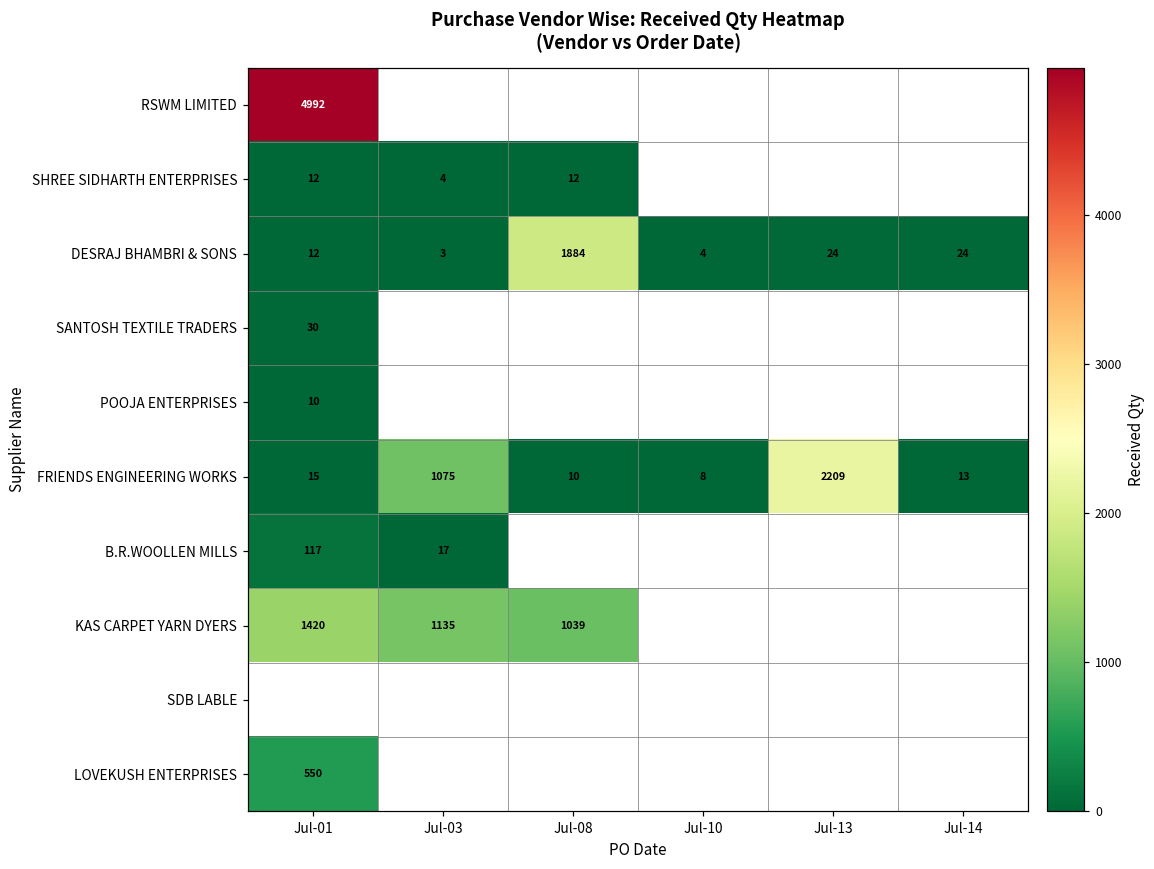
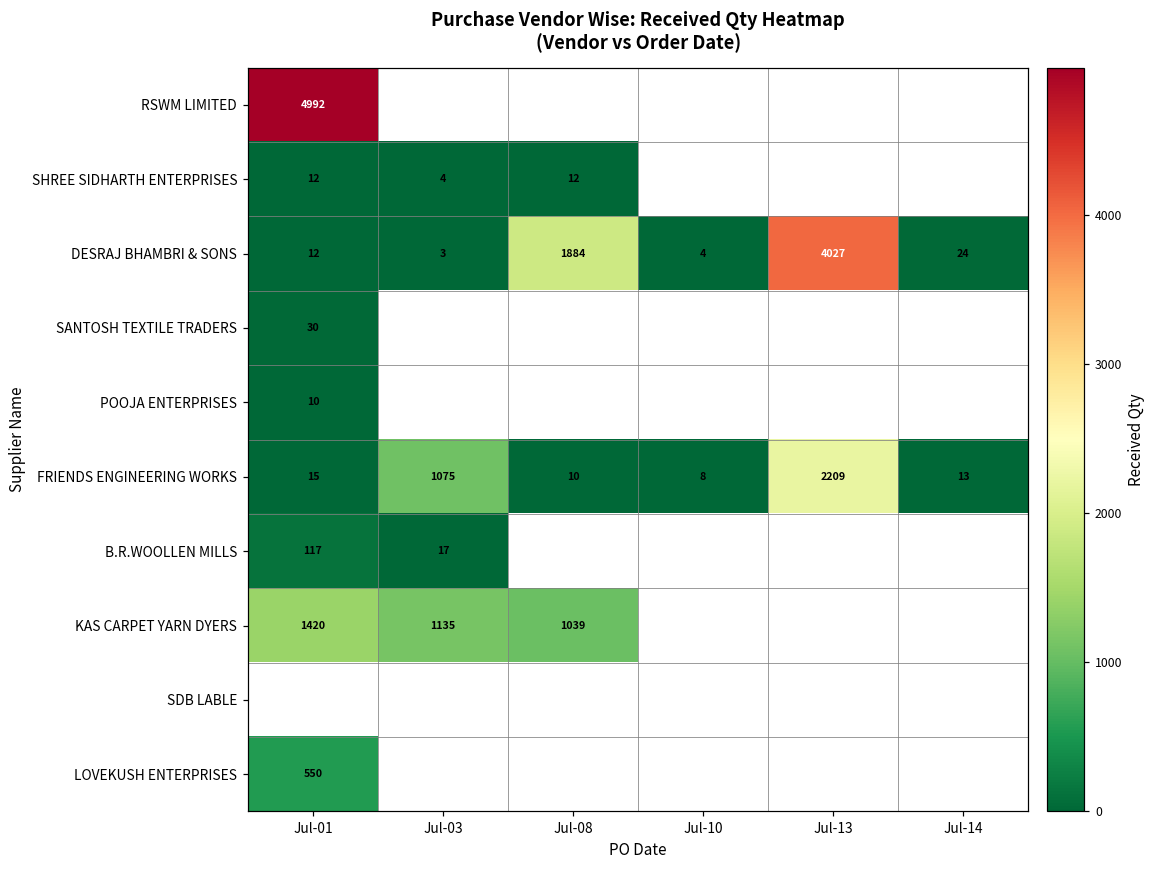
  {
    "RSWM LIMITED": {
      "Jul-01": 4992
    },
    "SHREE SIDHARTH ENTERPRISES": {
      "Jul-01": 12,
      "Jul-03": 4,
      "Jul-08": 12
    },
    "DESRAJ BHAMBRI & SONS": {
      "Jul-01": 12,
      "Jul-03": 3,
      "Jul-08": 1884,
      "Jul-10": 4,
-     "Jul-13": 24,
+     "Jul-13": 4027,
      "Jul-14": 24
    },
    "SANTOSH TEXTILE TRADERS": {
      "Jul-01": 30
    },
    "POOJA ENTERPRISES": {
      "Jul-01": 10
    },
    "FRIENDS ENGINEERING WORKS": {
      "Jul-01": 15,
      "Jul-03": 1075,
      "Jul-08": 10,
      "Jul-10": 8,
      "Jul-13": 2209,
      "Jul-14": 13
    },
    "B.R.WOOLLEN MILLS": {
      "Jul-01": 117,
      "Jul-03": 17
    },
    "KAS CARPET YARN DYERS": {
      "Jul-01": 1420,
      "Jul-03": 1135,
      "Jul-08": 1039
    },
    "LOVEKUSH ENTERPRISES": {
      "Jul-01": 550
    }
  }
